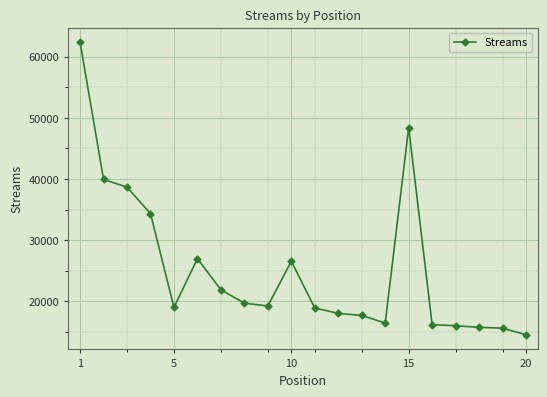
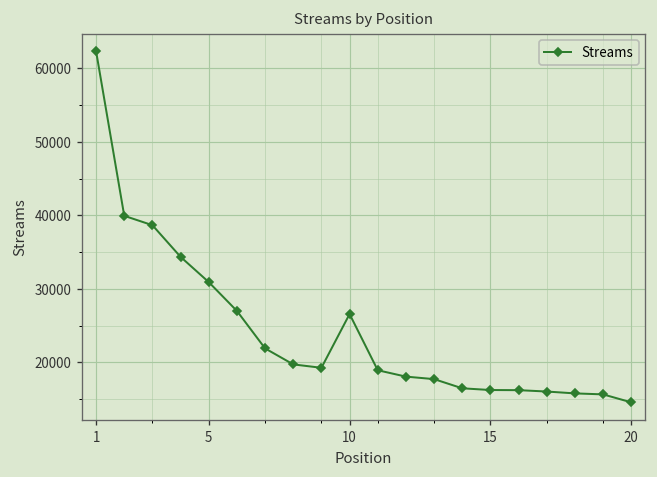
  {
    "1": 62000,
-   "5": 19000,
+   "5": 31000,
    "10": 27000,
-   "15": 48000,
+   "15": 16000,
    "20": 15000
  }
